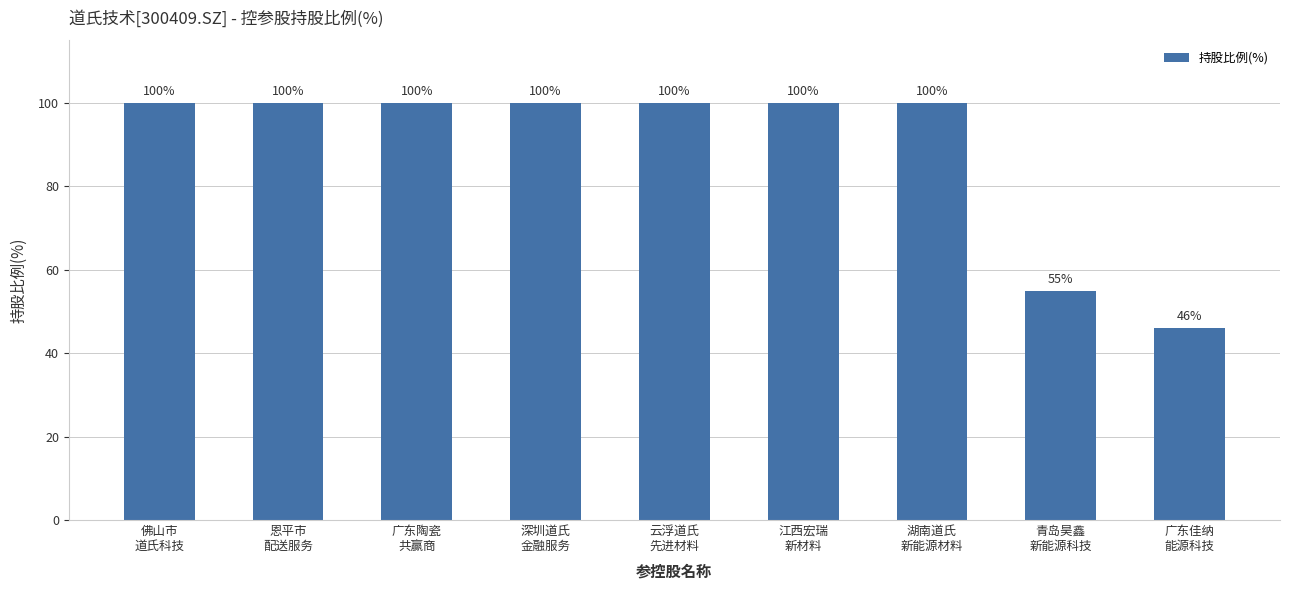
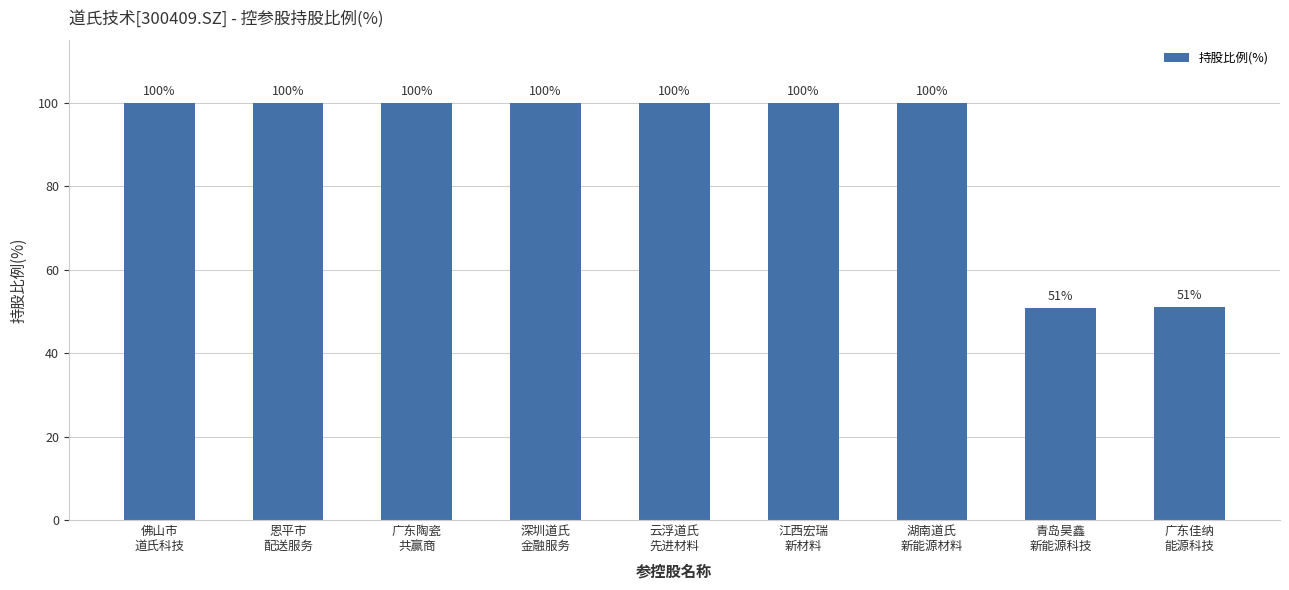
  {
    "佛山市 道氏科技": "100%",
    "恩平市 配送服务": "100%",
    "广东陶瓷 共赢商": "100%",
    "深圳道氏 金融服务": "100%",
    "云浮道氏 先进材料": "100%",
    "江西宏瑞 新材料": "100%",
    "湖南道氏 新能源材料": "100%",
-   "青岛昊鑫 新能源科技": "55%",
-   "广东佳纳 能源科技": "46%"
+   "青岛昊鑫 新能源科技": "51%",
+   "广东佳纳 能源科技": "51%"
  }
